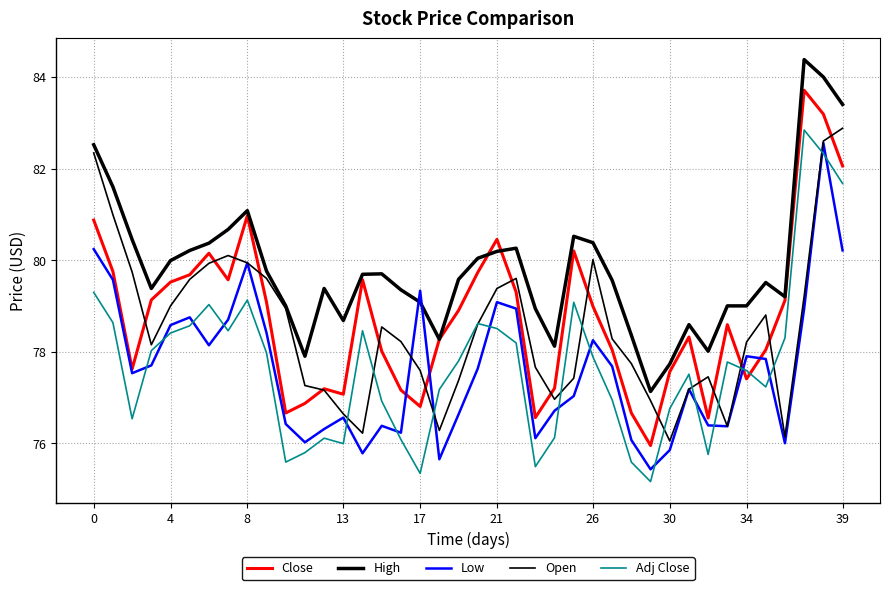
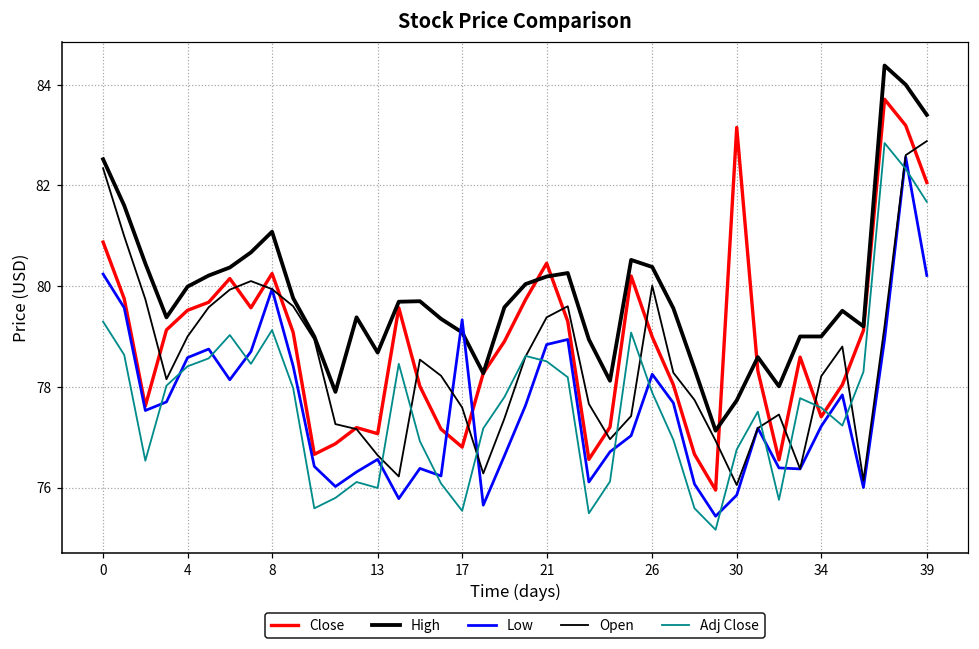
  {
    "Close": {
      "0": 80.9,
      "4": 79.5,
-     "8": 81.0,
+     "8": 80.3,
      "13": 77.1,
      "17": 76.8,
      "21": 80.5,
      "26": 79.0,
-     "30": 77.6,
+     "30": 83.2,
      "34": 77.4,
      "39": 82.1
    },
    "Low": {
      "0": 80.2,
      "4": 78.6,
      "13": 76.6,
      "17": 79.3,
-     "21": 79.1,
+     "21": 78.8,
      "26": 78.3,
      "30": 75.8,
-     "34": 77.9,
+     "34": 77.2,
      "39": 80.2
    },
    "Adj Close": {
      "0": 79.3,
      "4": 78.4,
      "8": 79.1,
      "13": 76.0,
-     "17": 75.3,
+     "17": 75.5,
      "21": 78.5,
      "26": 77.9,
      "30": 76.8,
      "34": 77.6,
      "39": 81.7
    }
  }
